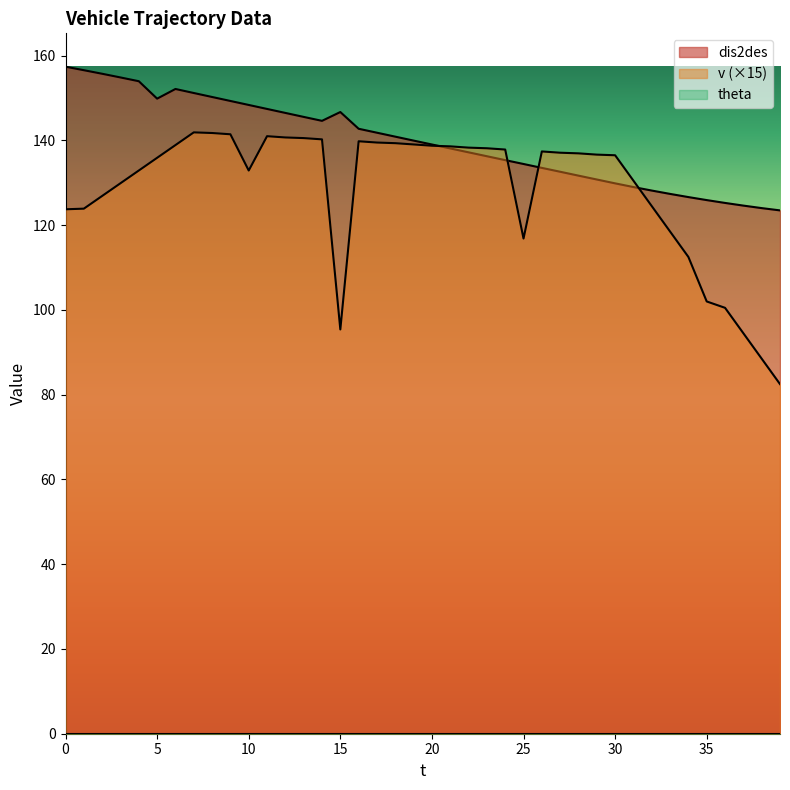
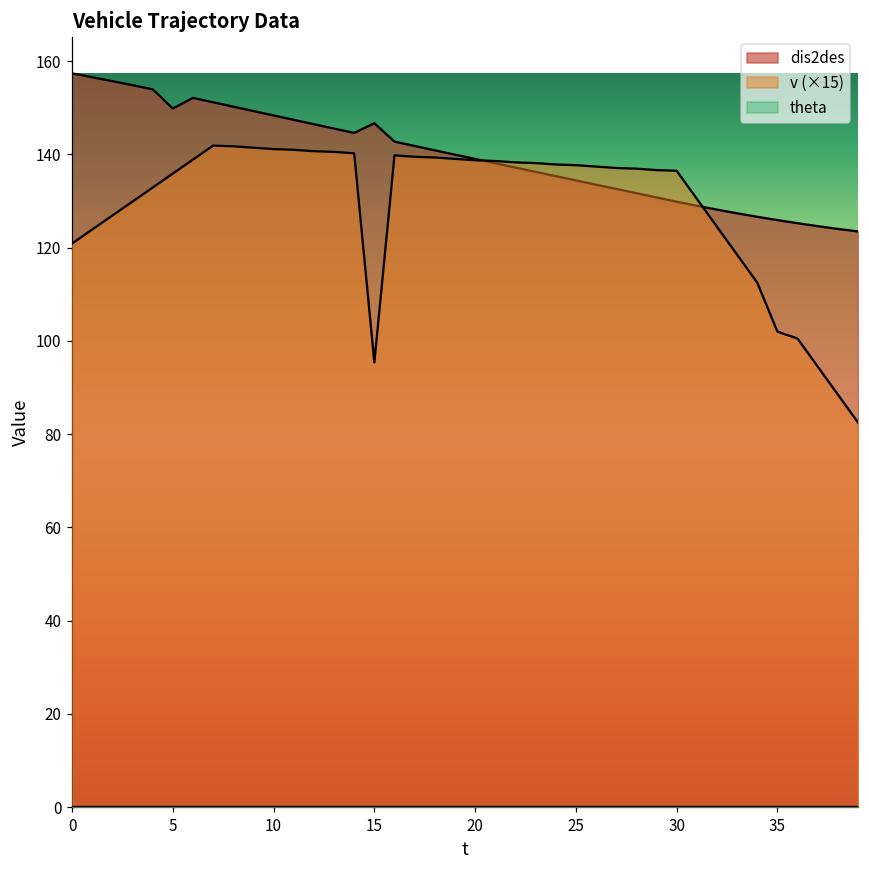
  {
    "dis2des": {
      "0": 157,
      "5": 150,
      "10": 148,
      "15": 147,
      "25": 134,
      "30": 130,
      "35": 126
    },
    "v (×15)": {
-     "0": 124,
+     "0": 121,
      "5": 136,
-     "10": 133,
+     "10": 141,
      "15": 95,
-     "25": 117,
+     "25": 138,
      "30": 137,
      "35": 102
    },
    "theta": {
      "0": 0,
      "5": 0,
      "10": 0,
      "15": 0,
      "20": 0,
      "25": 0,
      "30": 0,
      "35": 0
    }
  }
